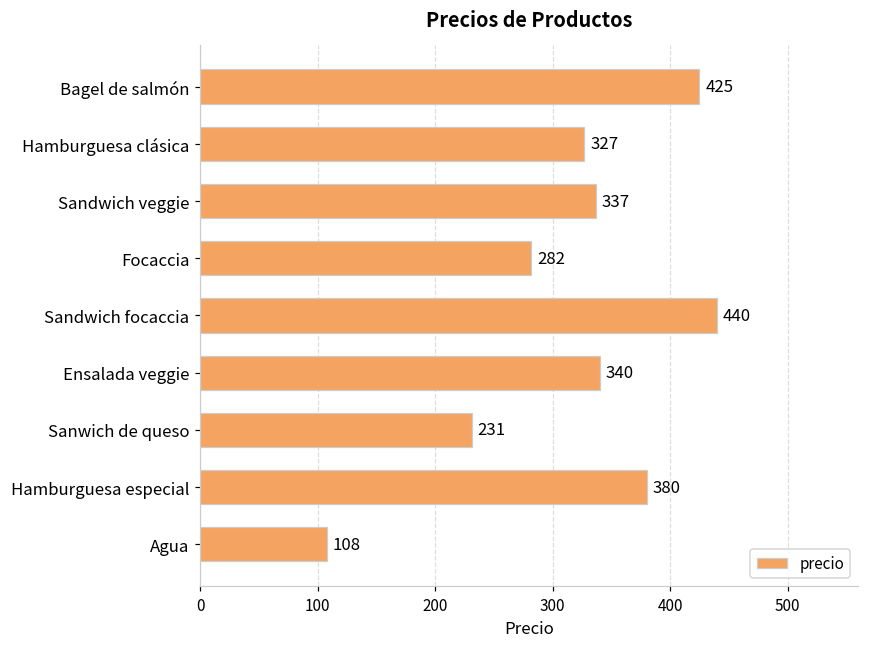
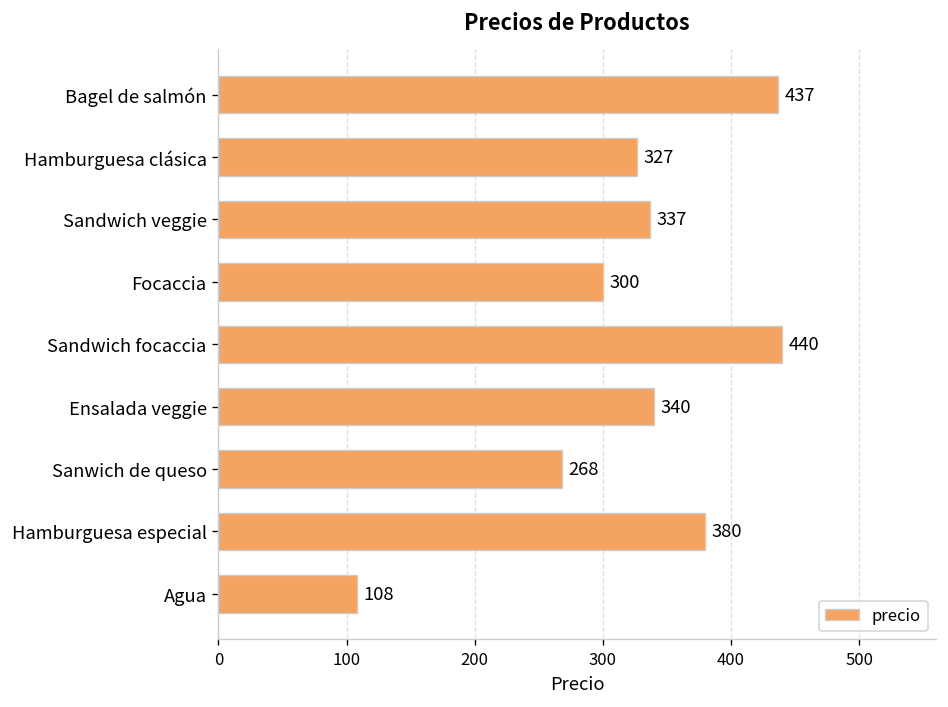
  {
-   "Bagel de salmón": 425,
+   "Bagel de salmón": 437,
    "Hamburguesa clásica": 327,
    "Sandwich veggie": 337,
-   "Focaccia": 282,
+   "Focaccia": 300,
    "Sandwich focaccia": 440,
    "Ensalada veggie": 340,
-   "Sanwich de queso": 231,
+   "Sanwich de queso": 268,
    "Hamburguesa especial": 380,
    "Agua": 108
  }
